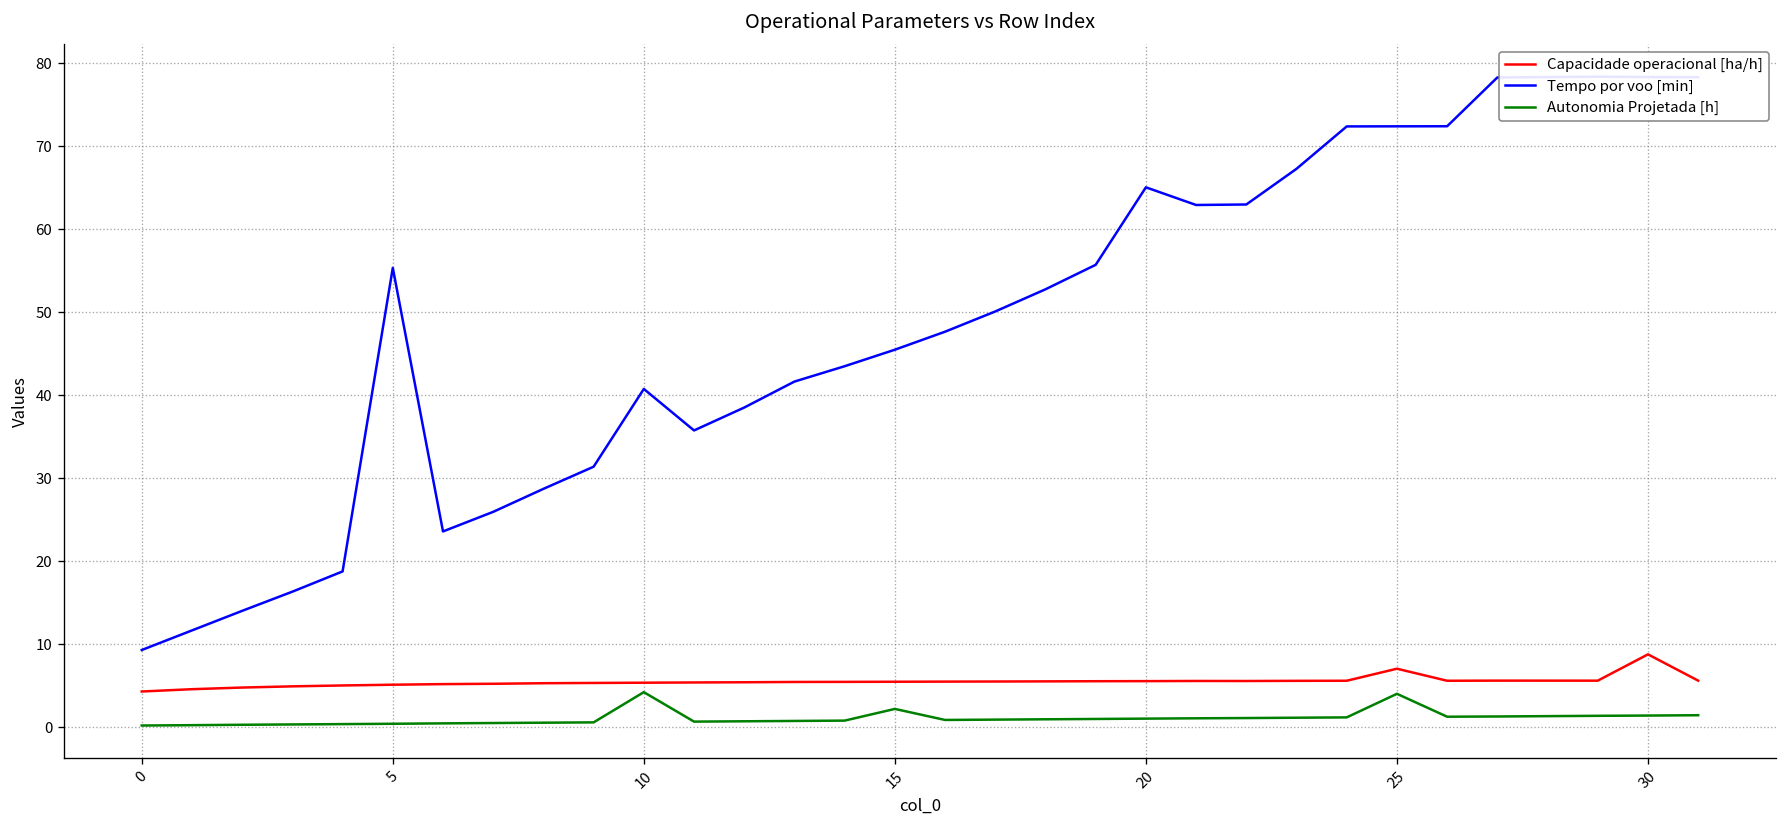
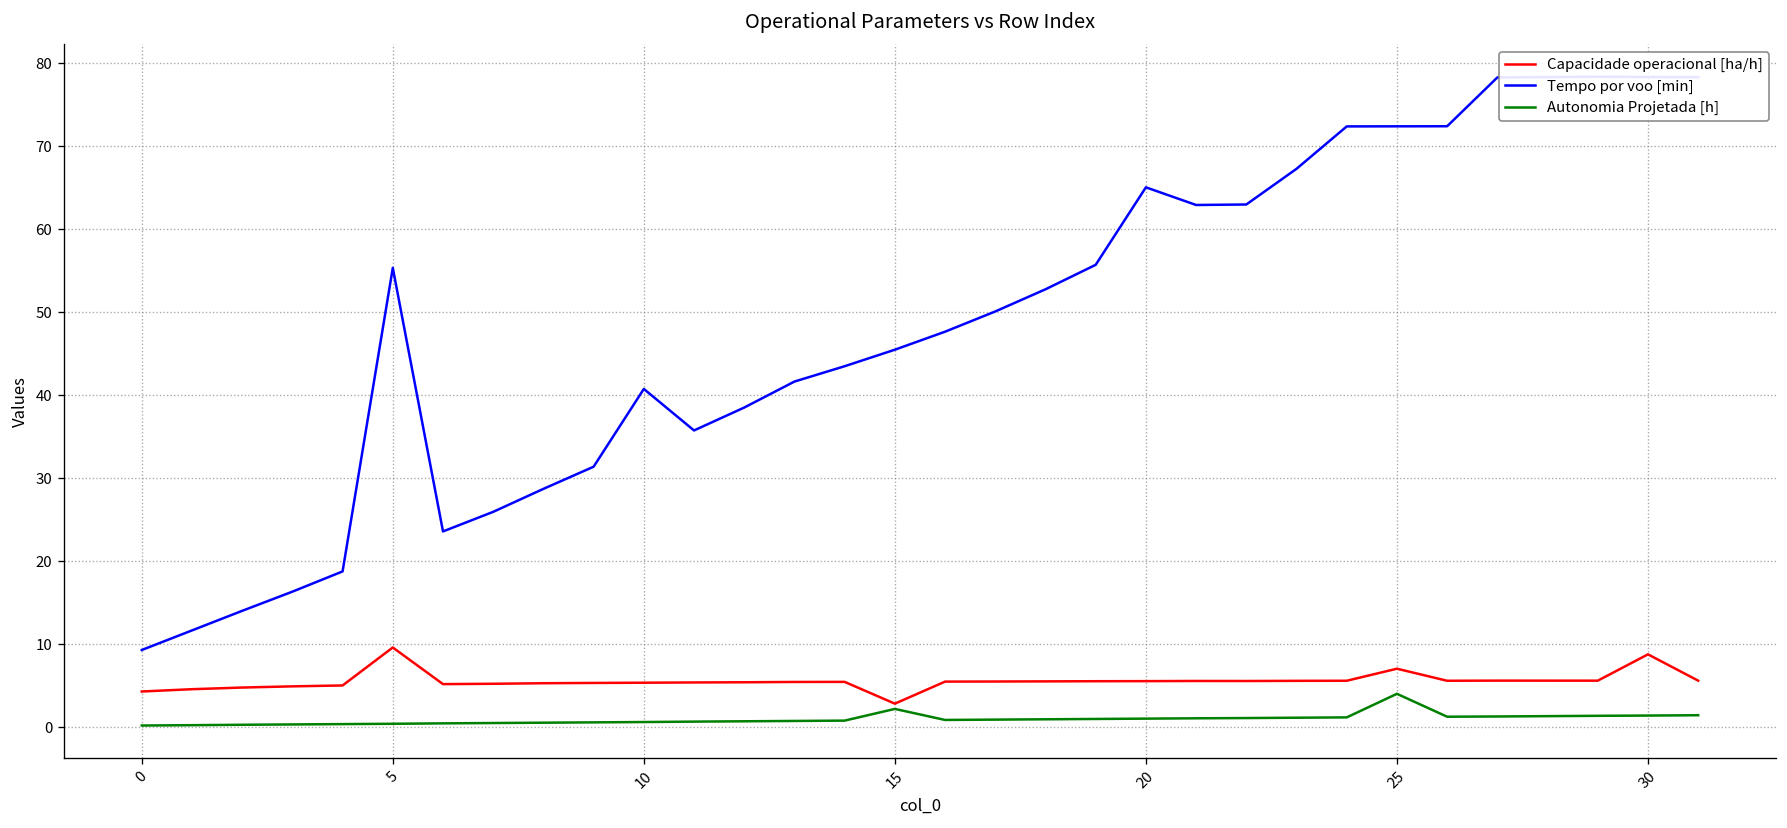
  {
    "Capacidade operacional [ha/h]": {
      "0": 4,
-     "5": 5,
+     "5": 10,
      "10": 5,
-     "15": 5,
+     "15": 3,
      "20": 6,
      "25": 7,
      "30": 9
    },
    "Tempo por voo [min]": {
      "0": 9,
      "5": 55,
      "10": 41,
      "15": 45,
      "20": 65,
      "25": 72
    },
    "Autonomia Projetada [h]": {
      "0": 0,
      "5": 0,
-     "10": 4,
+     "10": 1,
      "15": 2,
      "20": 1,
      "25": 4,
      "30": 1
    }
  }
